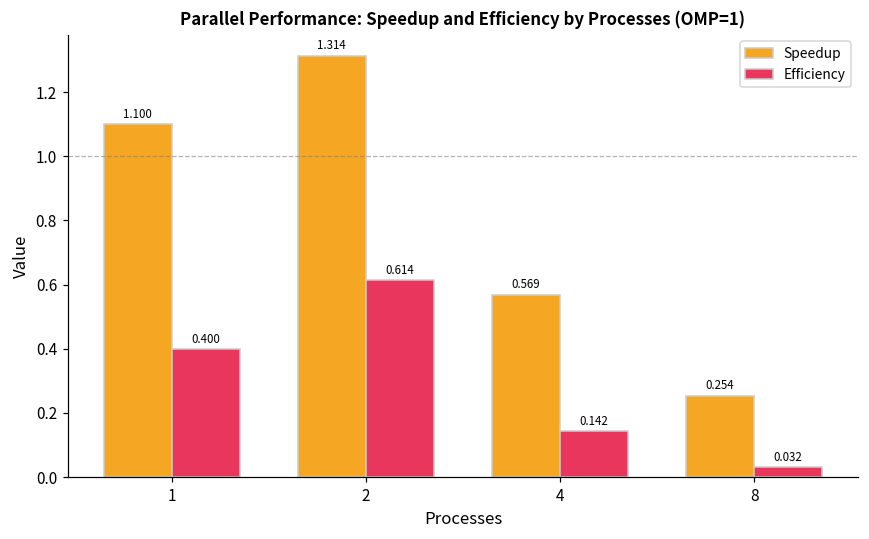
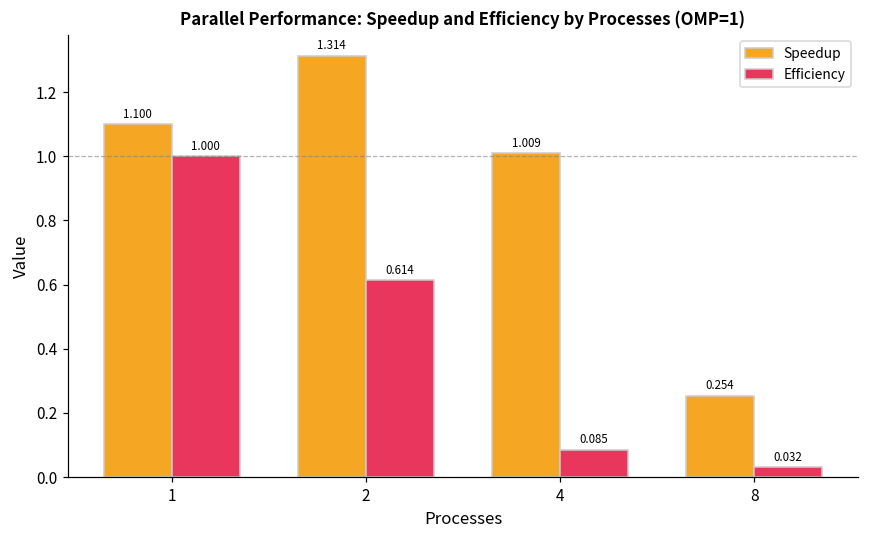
  {
    "Speedup": {
      "1": 1.100,
      "2": 1.314,
-     "4": 0.569,
+     "4": 1.009,
      "8": 0.254
    },
    "Efficiency": {
-     "1": 0.400,
+     "1": 1.000,
      "2": 0.614,
-     "4": 0.142,
+     "4": 0.085,
      "8": 0.032
    }
  }
